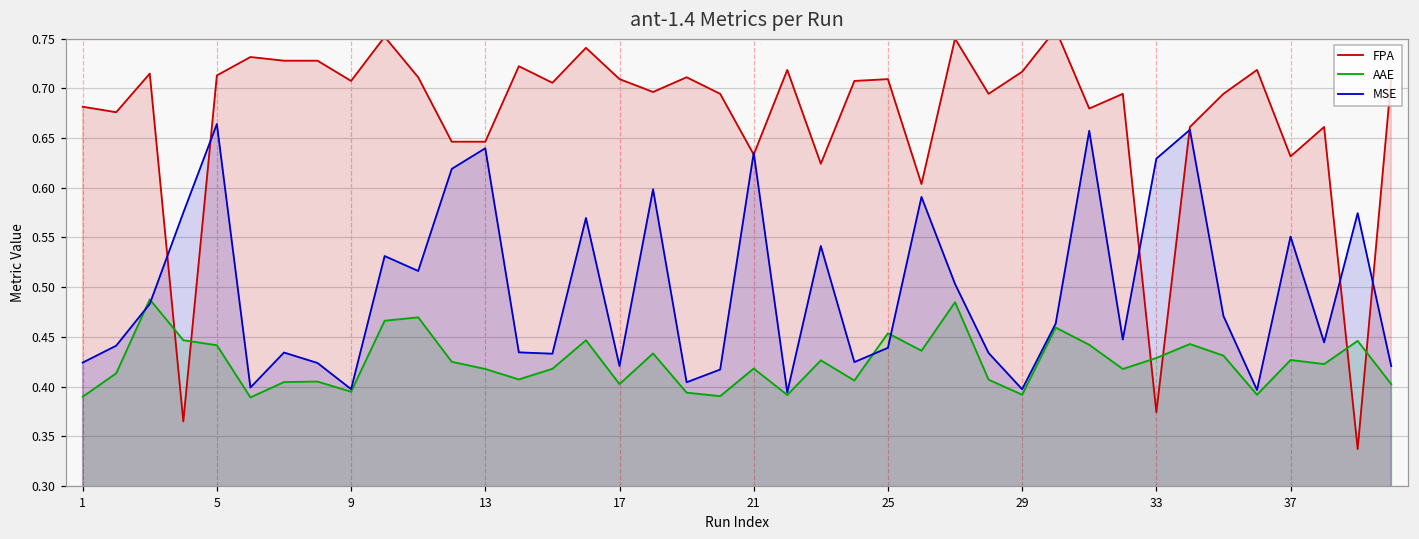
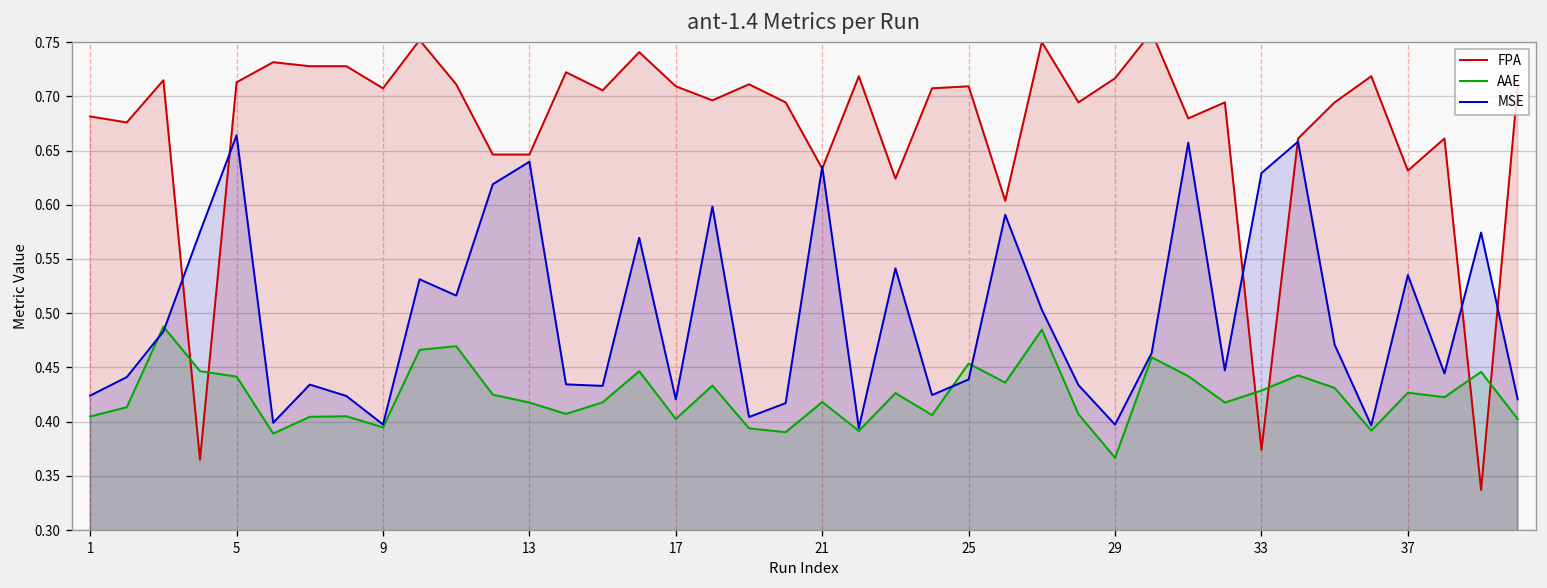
  {
    "FPA": {
      "1": 0.68,
      "5": 0.71,
      "9": 0.71,
      "13": 0.65,
      "17": 0.71,
      "25": 0.71,
      "29": 0.72,
      "33": 0.37,
      "37": 0.63
    },
    "AAE": {
-     "1": 0.39,
+     "1": 0.40,
      "5": 0.44,
      "13": 0.42,
      "17": 0.40,
      "21": 0.42,
      "25": 0.45,
-     "29": 0.39,
+     "29": 0.37,
      "33": 0.43,
      "37": 0.43
    },
    "MSE": {
      "1": 0.42,
      "5": 0.66,
      "13": 0.64,
      "17": 0.42,
      "25": 0.44,
      "29": 0.40,
      "33": 0.63,
-     "37": 0.55
+     "37": 0.54
    }
  }
